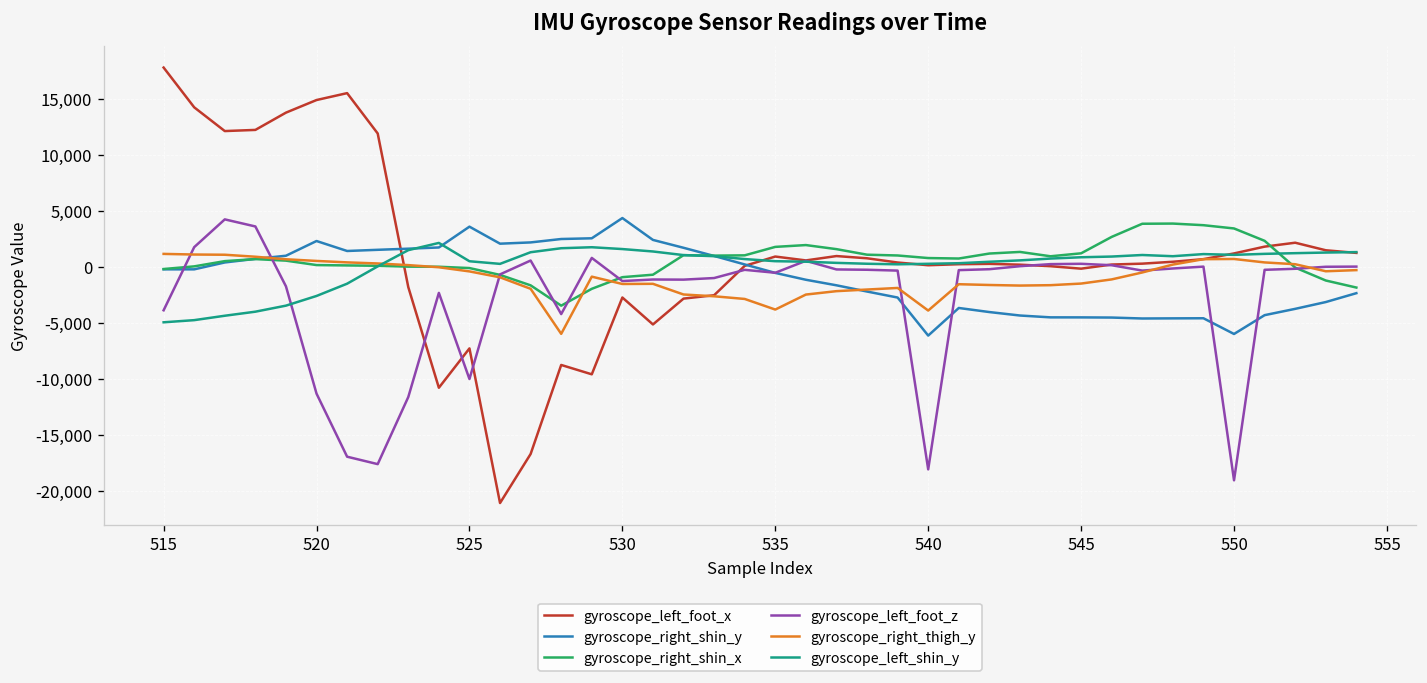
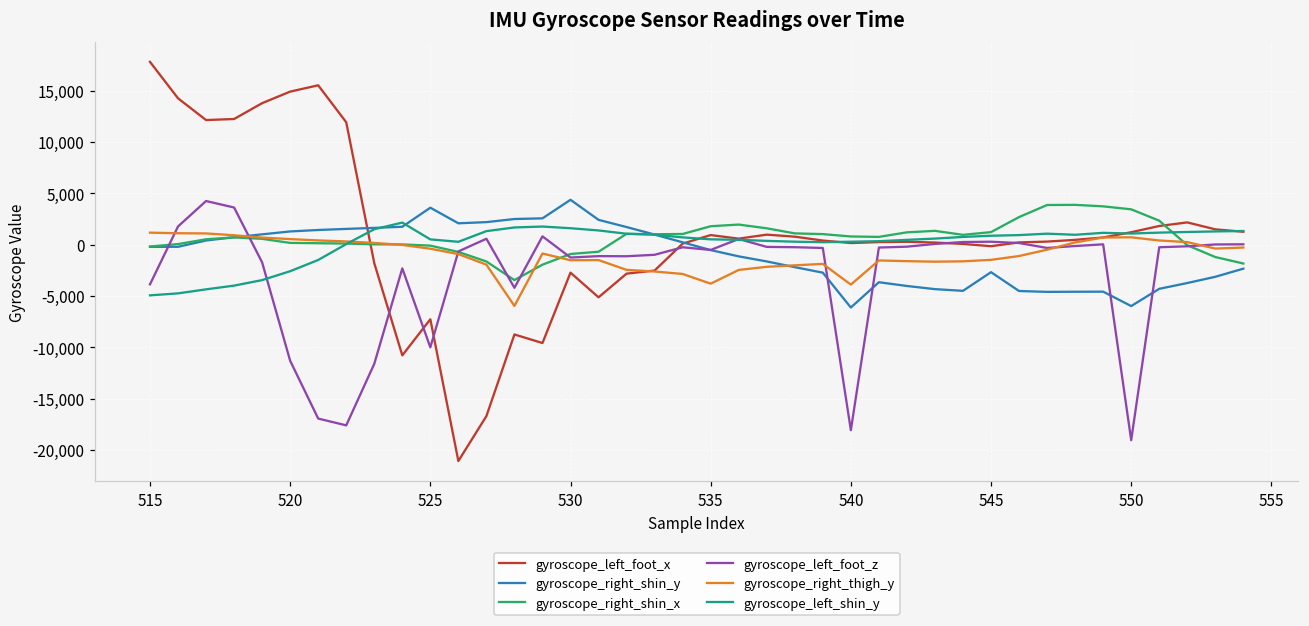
  {
    "gyroscope_left_foot_x": {
      "515": "18,000",
      "520": "15,000",
      "525": "-7,000",
      "530": "-3,000",
      "535": "1,000",
      "545": "0"
    },
    "gyroscope_right_shin_y": {
-     "520": "2,000",
+     "520": "1,000",
      "525": "4,000",
      "530": "4,000",
      "540": "-6,000",
-     "545": "-5,000",
+     "545": "-3,000",
      "550": "-6,000"
    },
    "gyroscope_left_foot_z": {
      "515": "-4,000",
      "520": "-11,000",
      "525": "-10,000",
      "540": "-18,000",
      "545": "0",
      "550": "-19,000"
    },
    "gyroscope_right_thigh_y": {
      "515": "1,000",
      "520": "1,000",
      "525": "0",
      "535": "-4,000",
      "540": "-4,000",
      "545": "-1,000",
      "550": "1,000"
    }
  }
